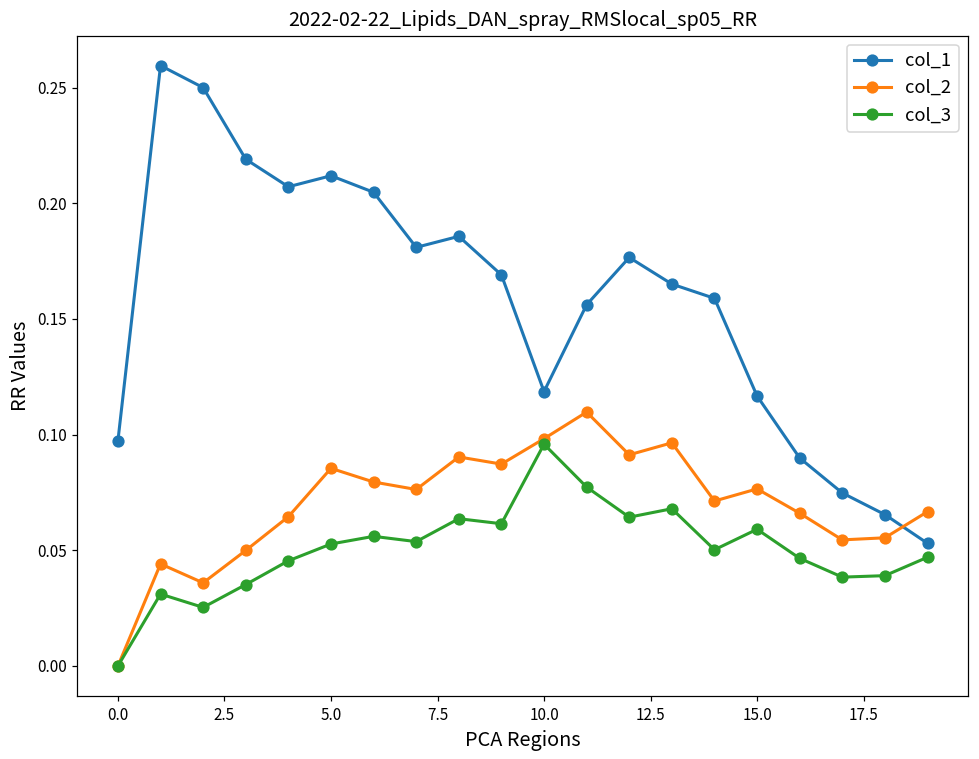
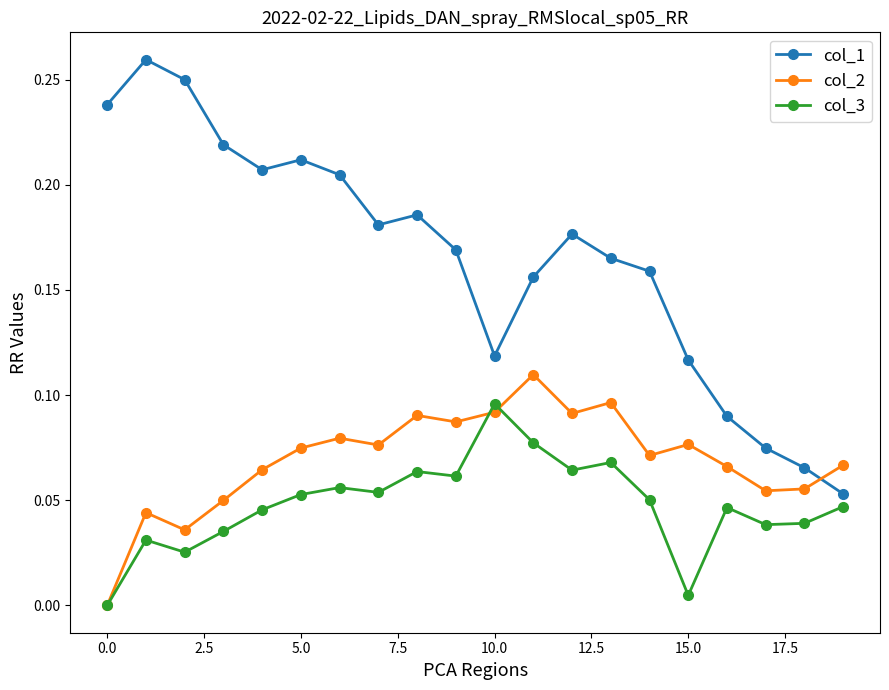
  {
    "col_1": {
-     "0.0": 0.097,
+     "0.0": 0.238,
      "5.0": 0.212,
      "10.0": 0.119,
      "15.0": 0.117
    },
    "col_2": {
-     "5.0": 0.085,
-     "10.0": 0.098,
+     "5.0": 0.075,
+     "10.0": 0.092,
      "15.0": 0.077
    },
    "col_3": {
      "5.0": 0.053,
      "10.0": 0.096,
-     "15.0": 0.059
+     "15.0": 0.005
    }
  }
